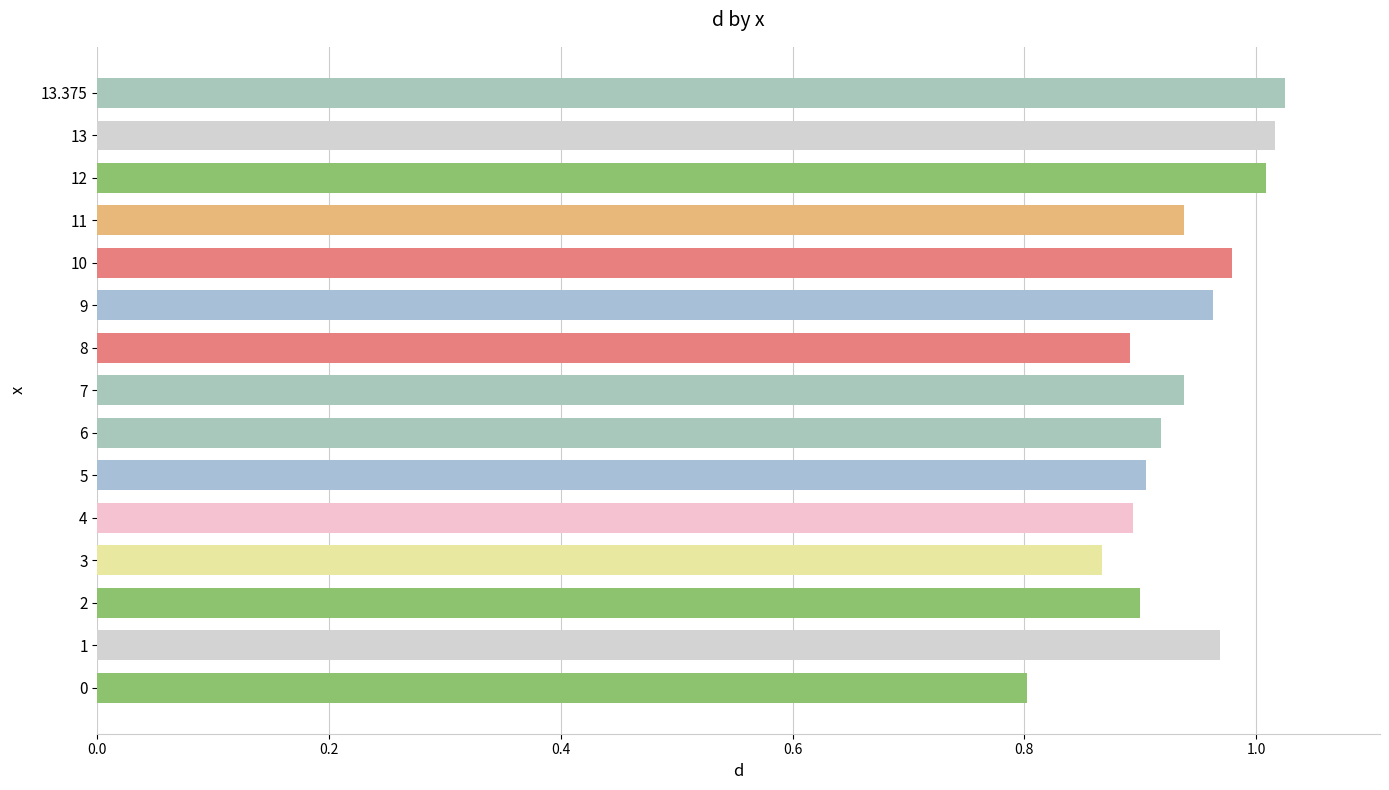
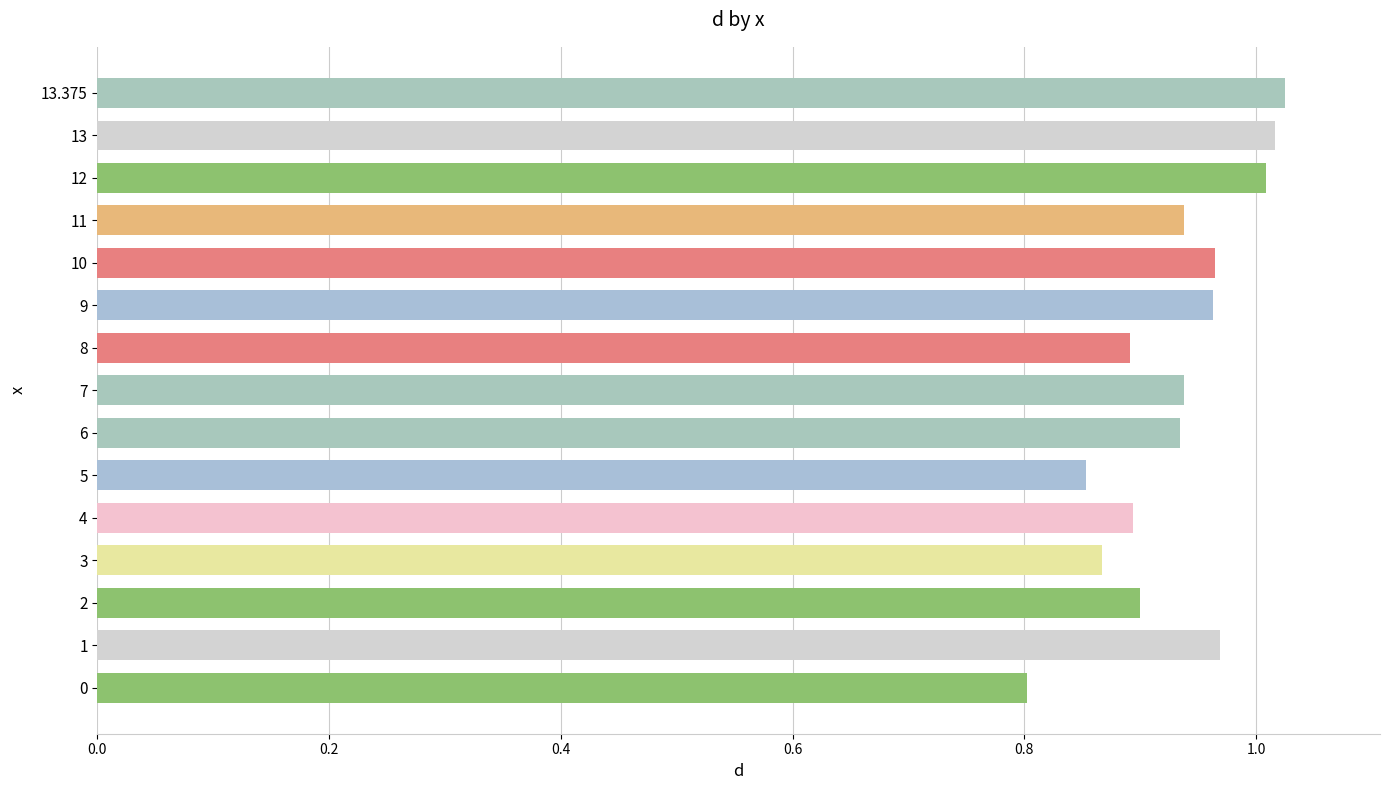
  {
    "13.375": 1.025,
    "13": 1.016,
    "12": 1.009,
    "11": 0.938,
-   "10": 0.979,
+   "10": 0.965,
    "9": 0.963,
    "8": 0.891,
    "7": 0.938,
-   "6": 0.918,
-   "5": 0.905,
+   "6": 0.934,
+   "5": 0.853,
    "4": 0.894,
    "3": 0.867,
    "2": 0.900,
    "1": 0.969,
    "0": 0.802
  }
